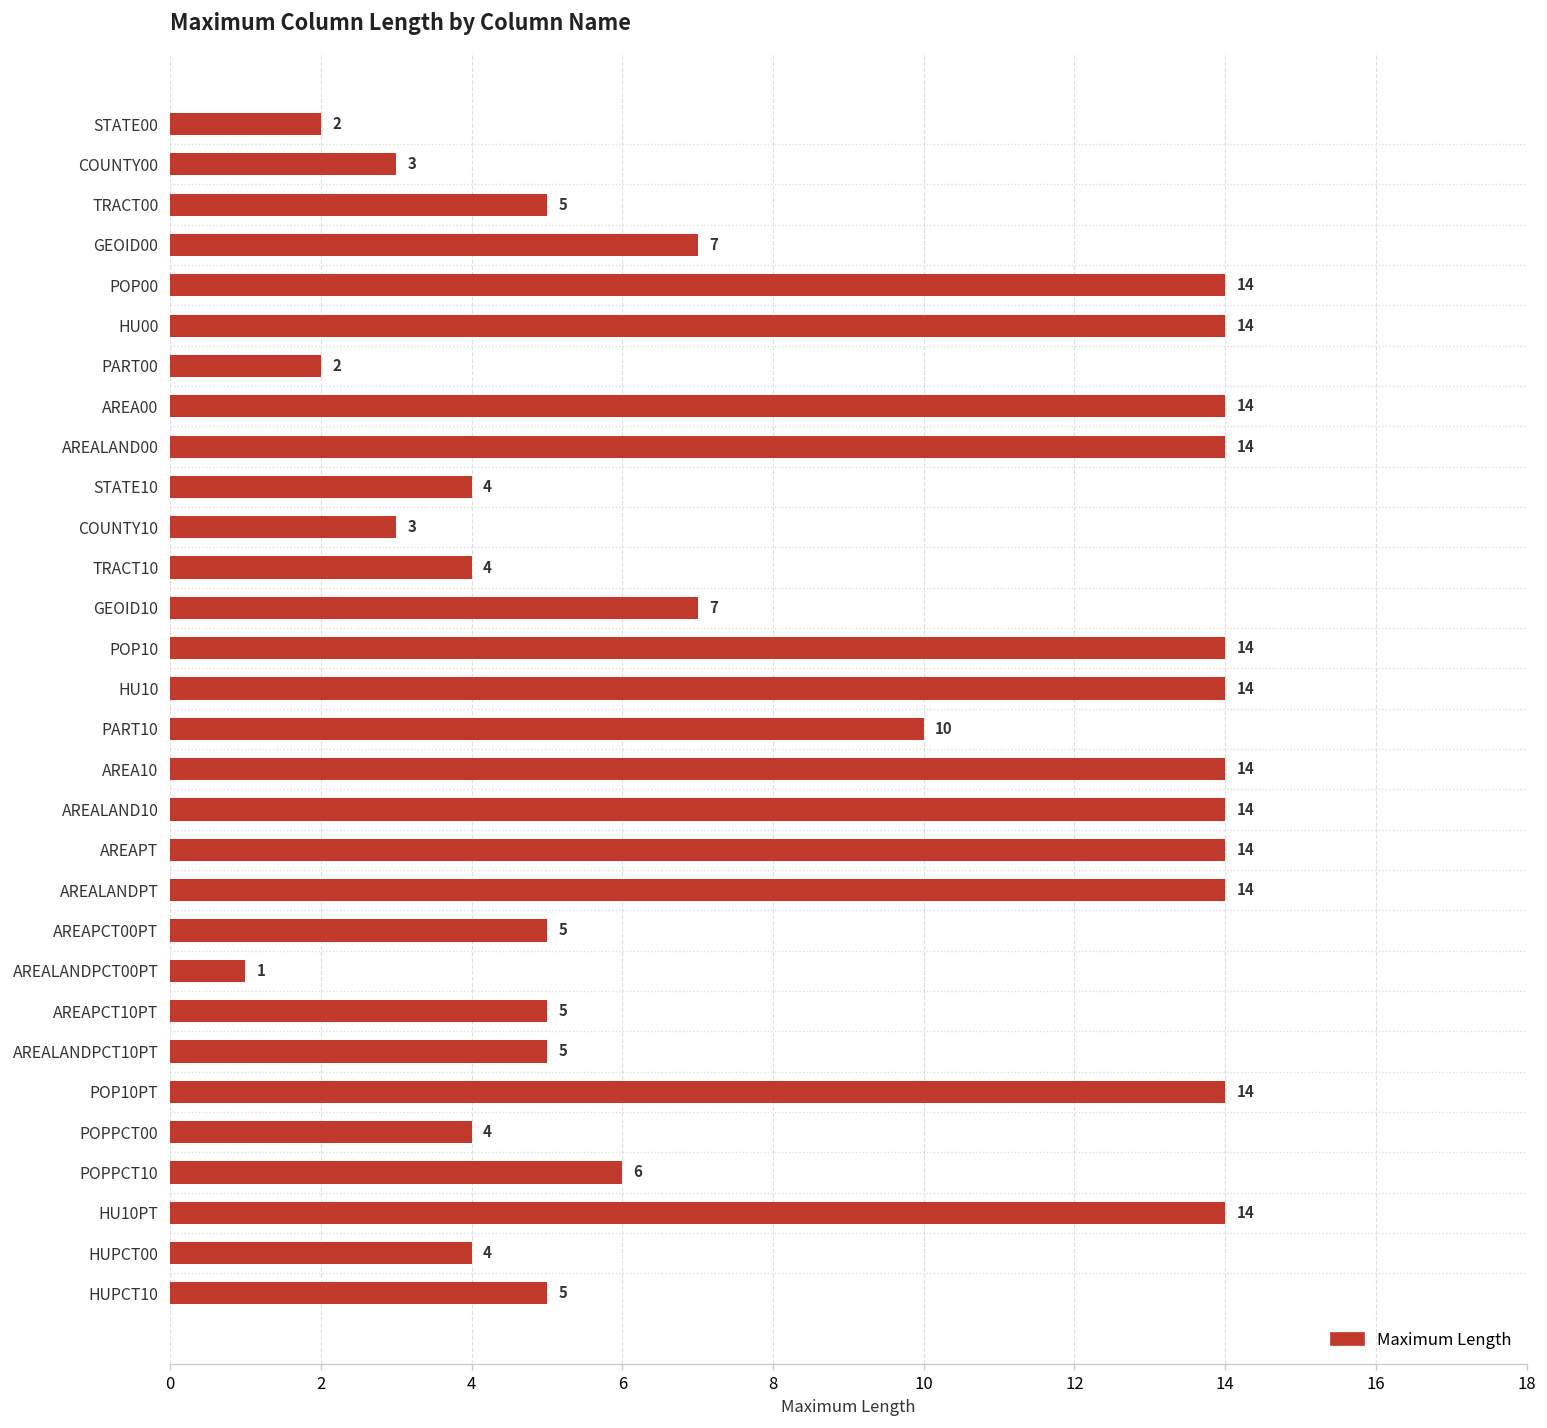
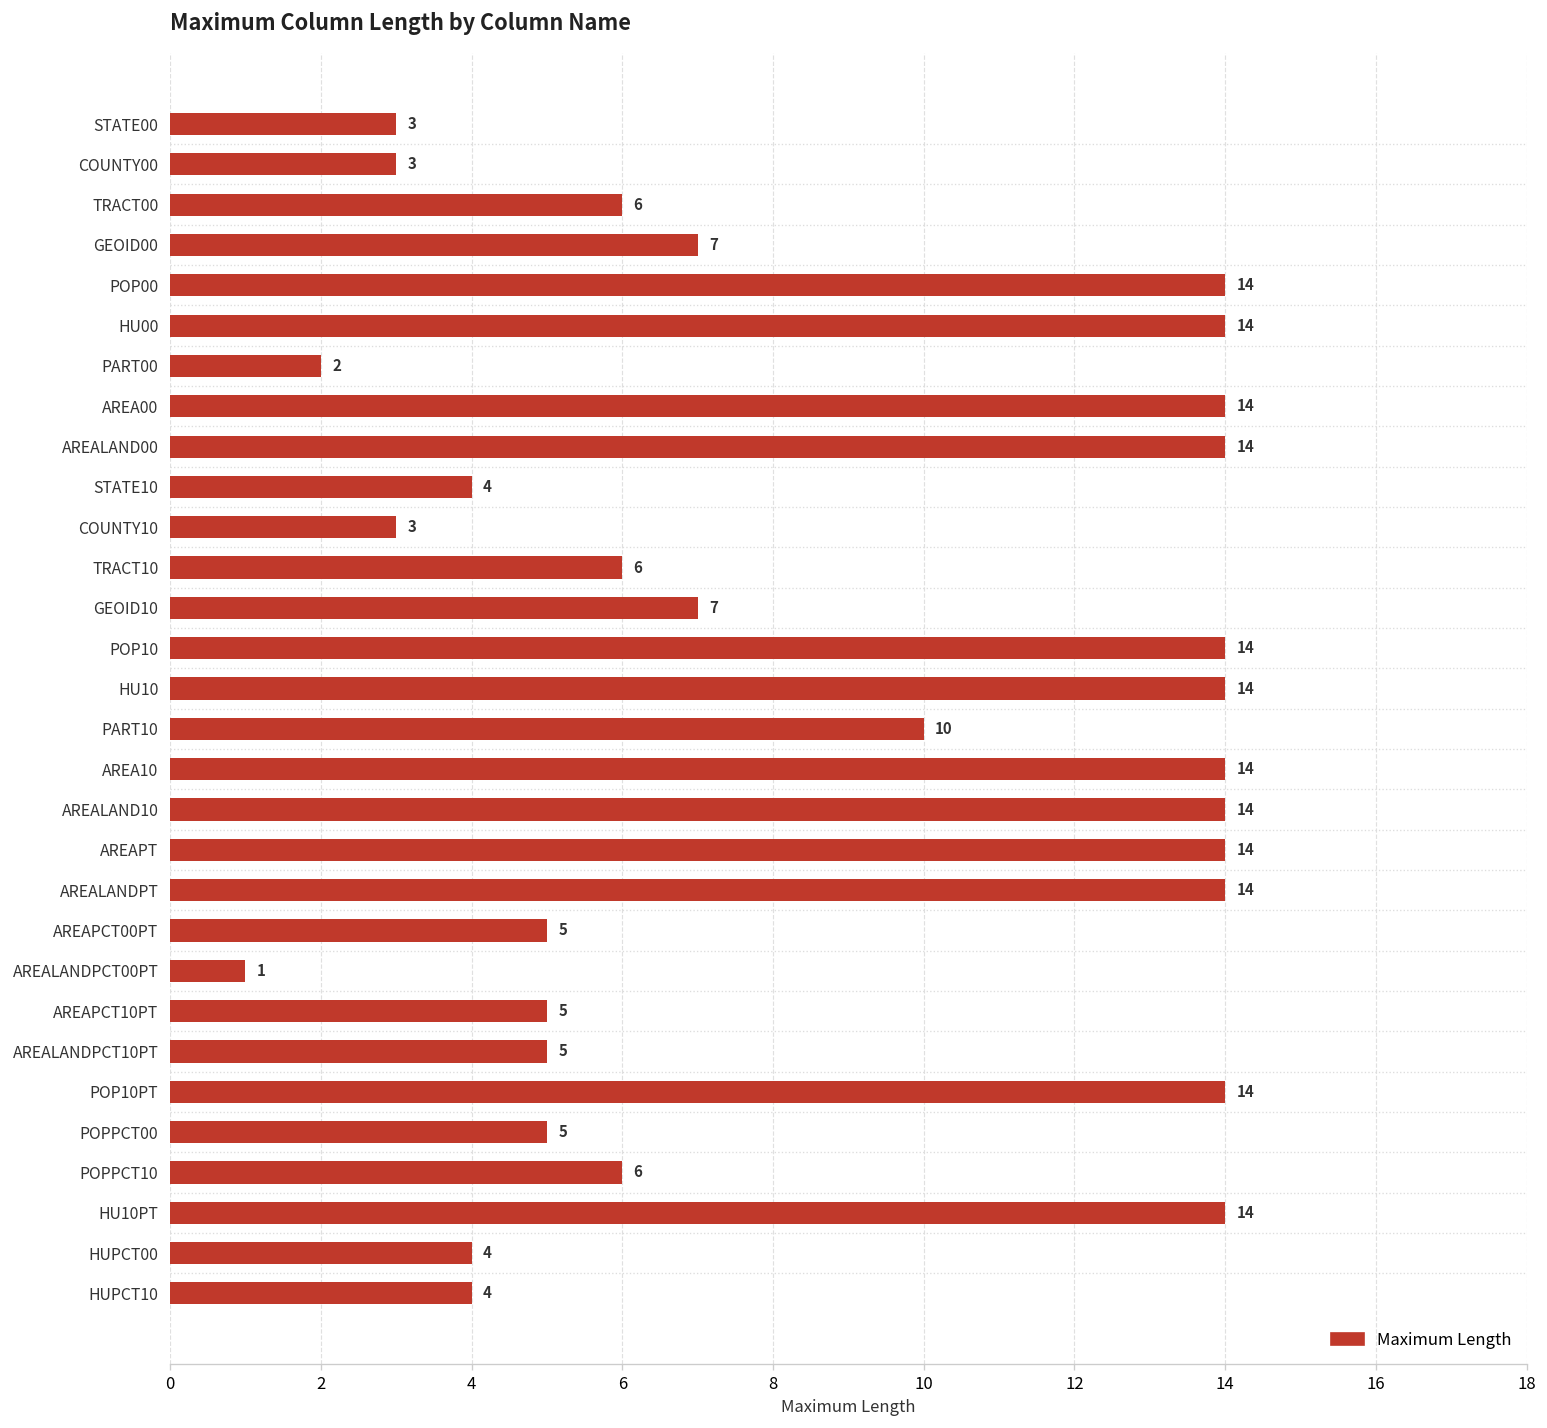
  {
-   "STATE00": 2,
+   "STATE00": 3,
    "COUNTY00": 3,
-   "TRACT00": 5,
+   "TRACT00": 6,
    "GEOID00": 7,
    "POP00": 14,
    "HU00": 14,
    "PART00": 2,
    "AREA00": 14,
    "AREALAND00": 14,
    "STATE10": 4,
    "COUNTY10": 3,
-   "TRACT10": 4,
+   "TRACT10": 6,
    "GEOID10": 7,
    "POP10": 14,
    "HU10": 14,
    "PART10": 10,
    "AREA10": 14,
    "AREALAND10": 14,
    "AREAPT": 14,
    "AREALANDPT": 14,
    "AREAPCT00PT": 5,
    "AREALANDPCT00PT": 1,
    "AREAPCT10PT": 5,
    "AREALANDPCT10PT": 5,
    "POP10PT": 14,
-   "POPPCT00": 4,
+   "POPPCT00": 5,
    "POPPCT10": 6,
    "HU10PT": 14,
    "HUPCT00": 4,
-   "HUPCT10": 5
+   "HUPCT10": 4
  }
